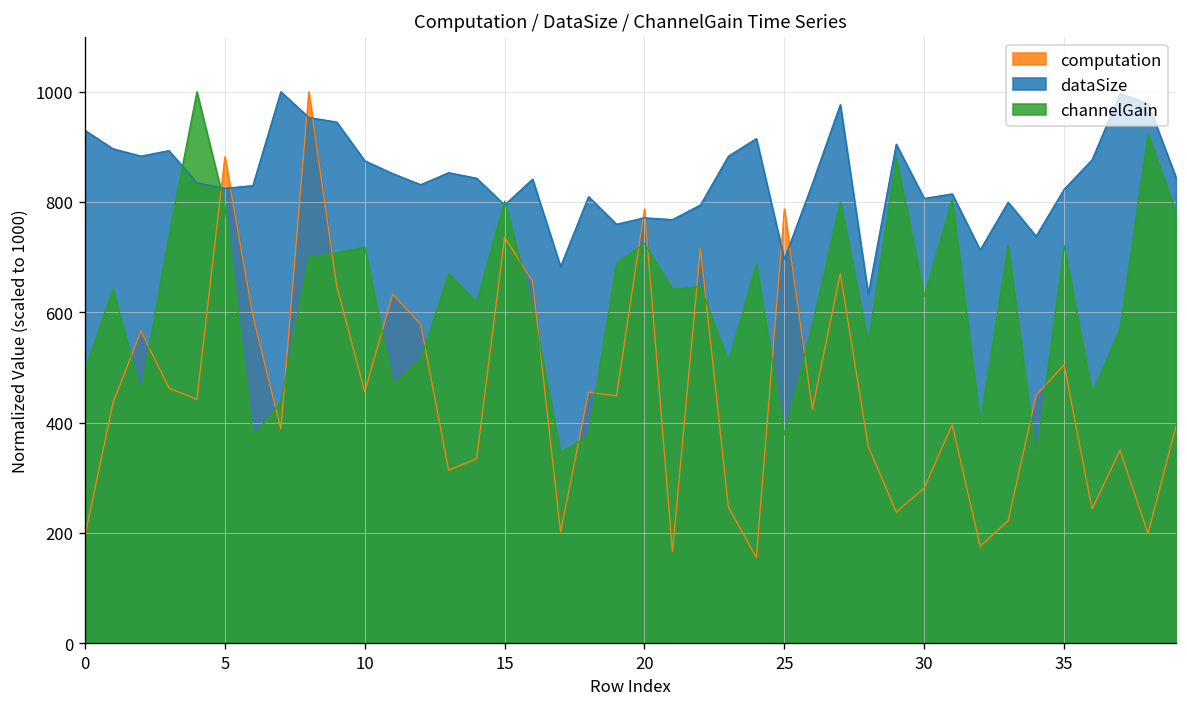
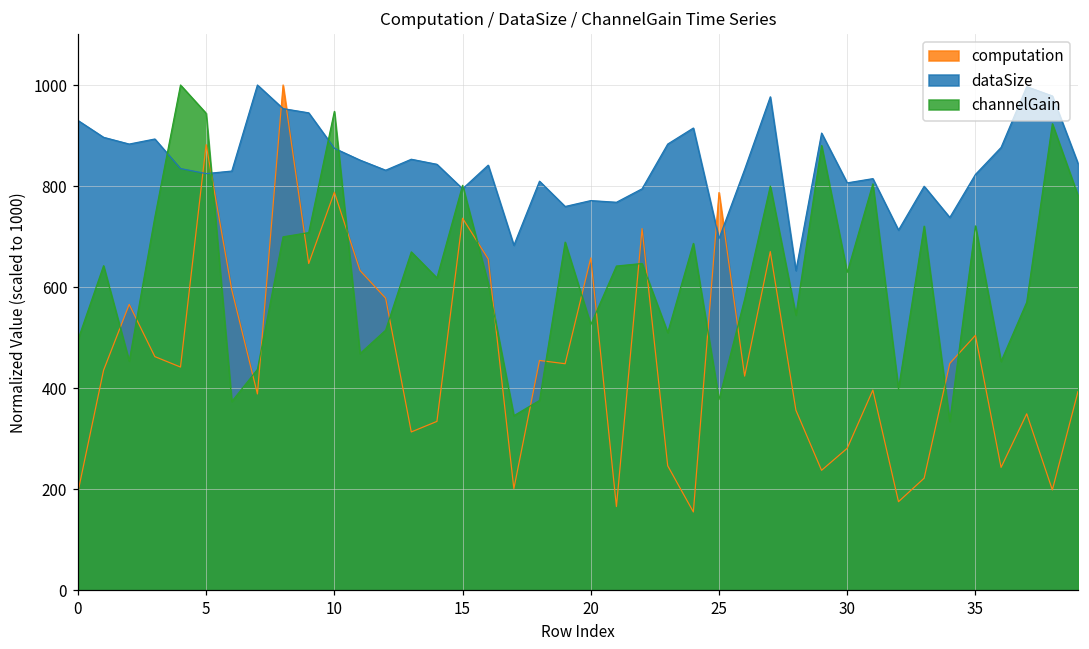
  {
    "computation": {
      "0": 190,
      "5": 880,
-     "10": 460,
+     "10": 790,
      "15": 740,
-     "20": 790,
+     "20": 660,
      "25": 790,
      "30": 280,
      "35": 500
    },
    "dataSize": {
      "0": 930,
      "5": 820,
      "10": 870,
      "15": 790,
      "20": 770,
      "25": 700,
      "30": 810,
      "35": 820
    },
    "channelGain": {
      "0": 500,
-     "5": 790,
-     "10": 720,
+     "5": 940,
+     "10": 950,
      "15": 800,
-     "20": 720,
+     "20": 530,
      "25": 380,
      "30": 630,
      "35": 720
    }
  }
